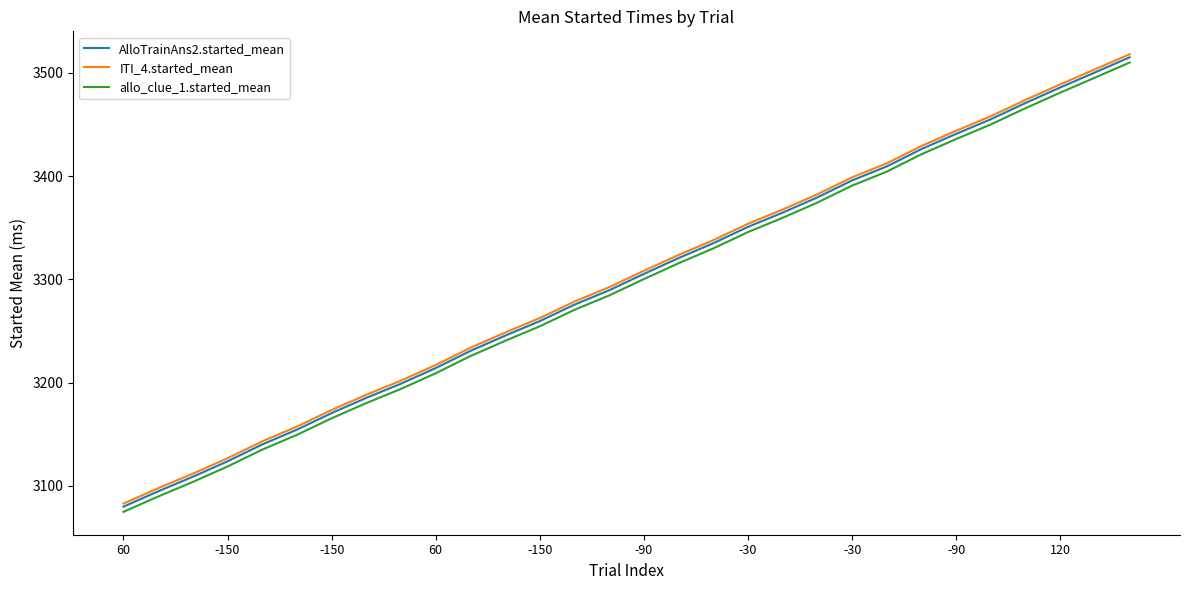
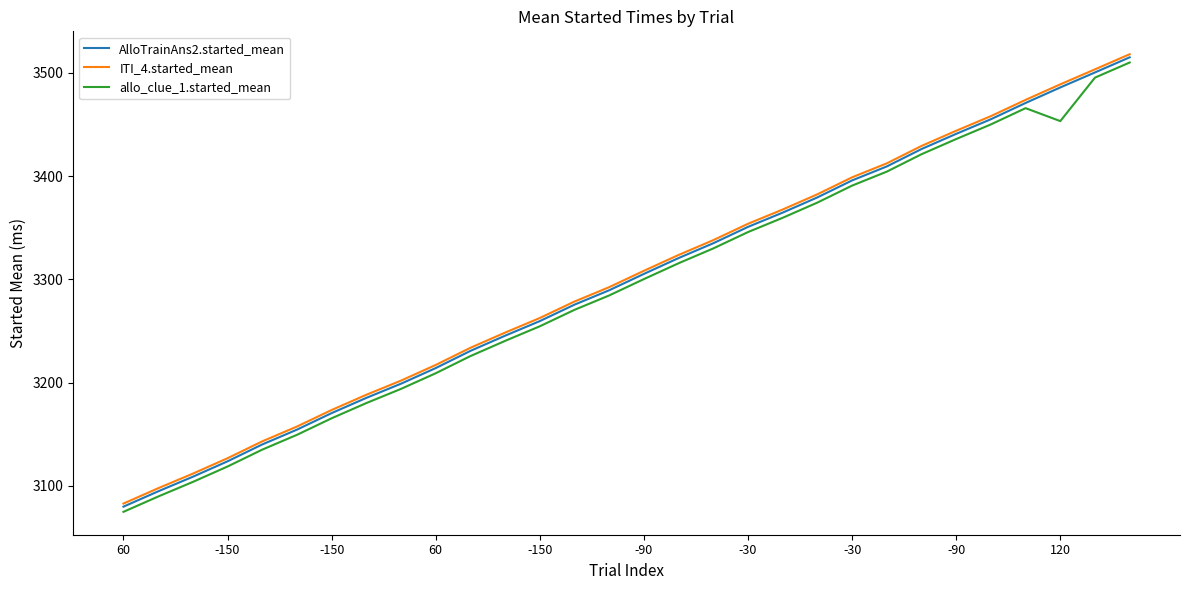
  {
    "AlloTrainAns2.started_mean": {
      "120": 3486
    },
    "ITI_4.started_mean": {
      "120": 3489
    },
    "allo_clue_1.started_mean": {
-     "120": 3481
+     "120": 3453
    }
  }
